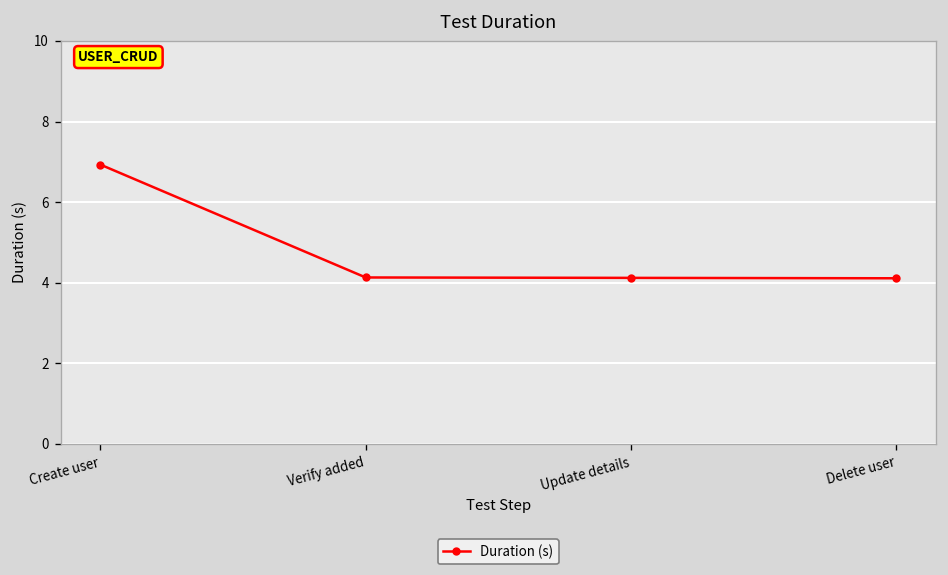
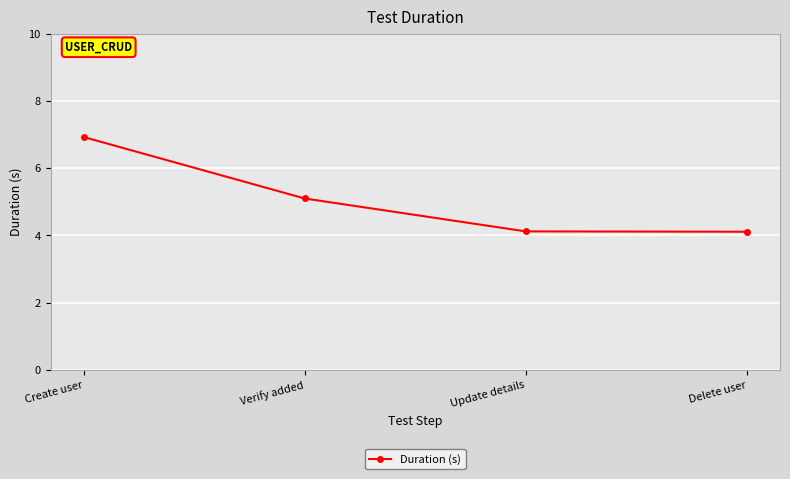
  {
    "Create user": 6.9,
-   "Verify added": 4.1,
+   "Verify added": 5.1,
    "Update details": 4.1,
    "Delete user": 4.1
  }
